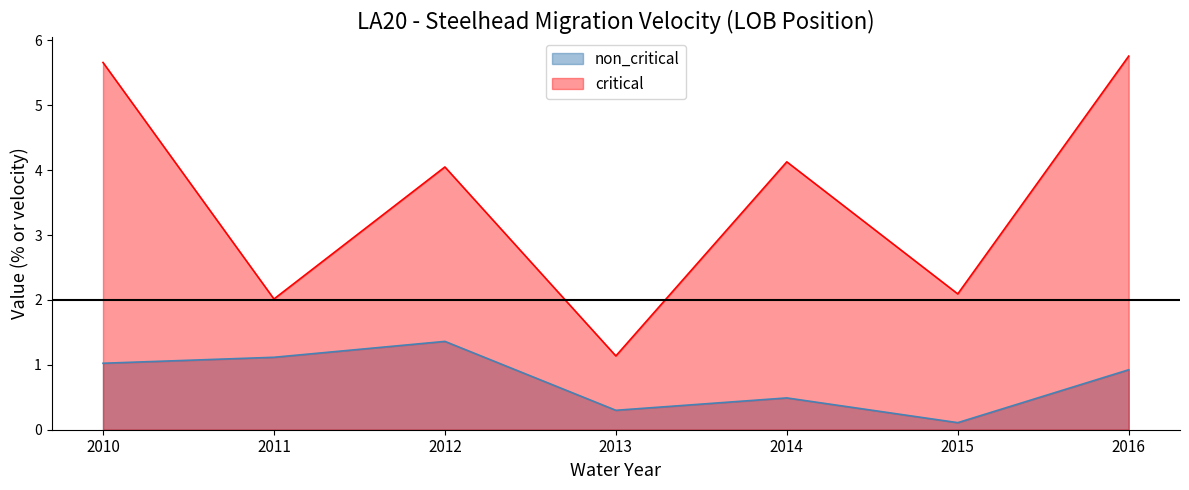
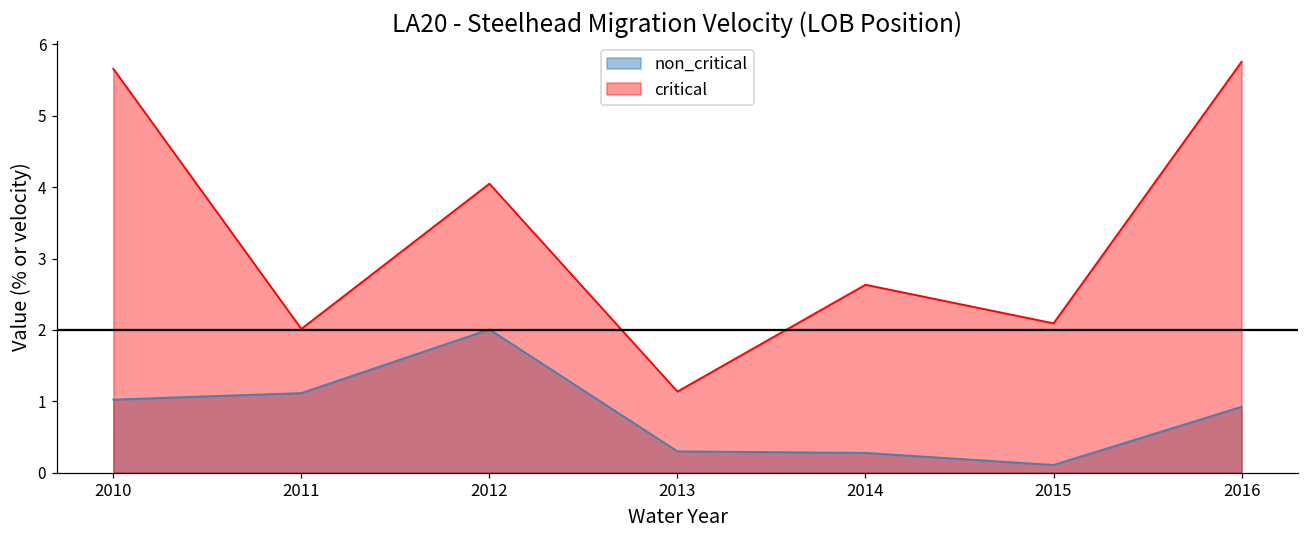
  {
    "non_critical": {
      "2010": 1.0,
      "2011": 1.1,
-     "2012": 1.4,
+     "2012": 2.0,
      "2013": 0.3,
-     "2014": 0.5,
+     "2014": 0.3,
      "2015": 0.1,
      "2016": 0.9
    },
    "critical": {
      "2010": 5.7,
      "2011": 2.0,
      "2012": 4.0,
      "2013": 1.1,
-     "2014": 4.1,
+     "2014": 2.6,
      "2015": 2.1,
      "2016": 5.8
    }
  }
